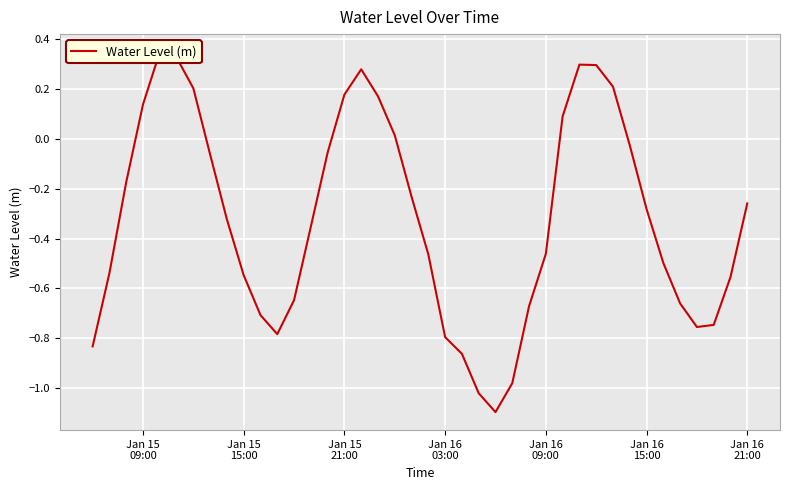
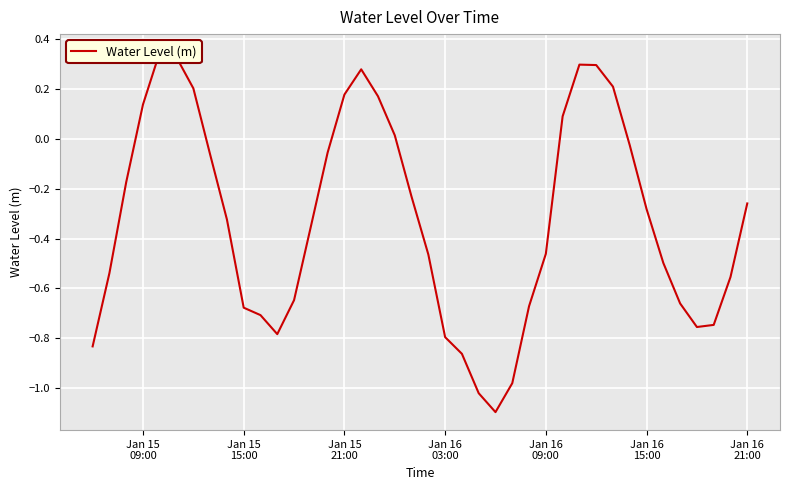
  {
    "Jan 15 09:00": 0.14,
-   "Jan 15 15:00": -0.55,
+   "Jan 15 15:00": -0.68,
    "Jan 15 21:00": 0.18,
    "Jan 16 03:00": -0.80,
    "Jan 16 09:00": -0.46,
    "Jan 16 15:00": -0.28,
    "Jan 16 21:00": -0.26
  }
